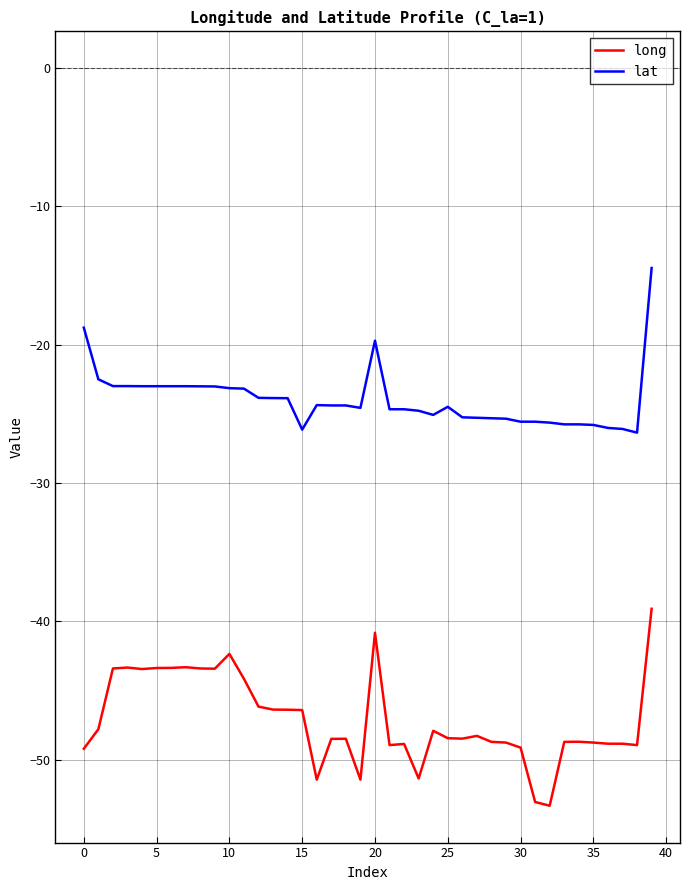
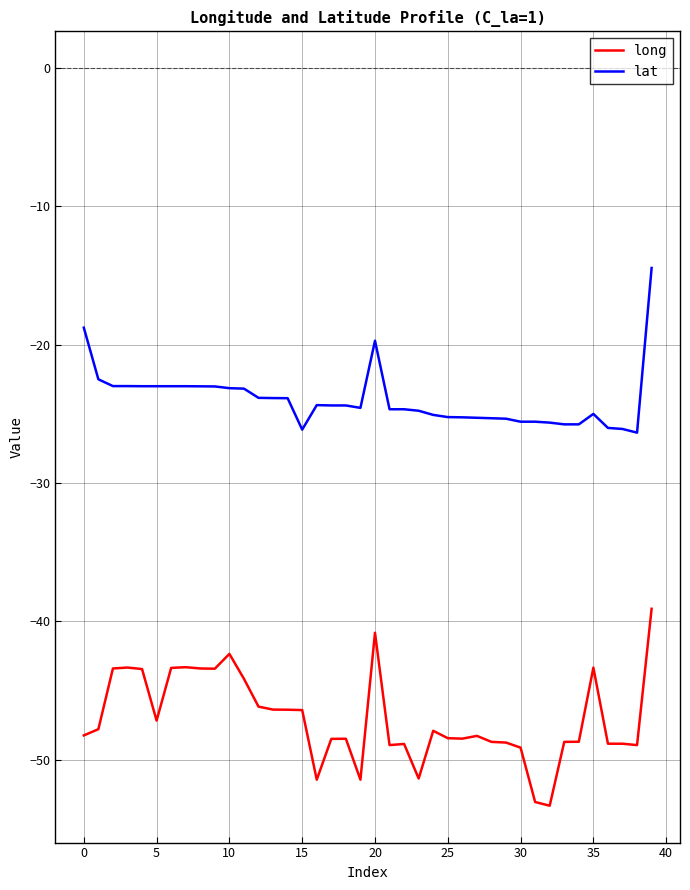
  {
    "long": {
-     "0": -49.2,
-     "5": -43.4,
+     "0": -48.3,
+     "5": -47.2,
      "10": -42.4,
      "15": -46.4,
      "20": -40.8,
      "25": -48.5,
      "30": -49.1,
-     "35": -48.8
+     "35": -43.4
    },
    "lat": {
      "0": -18.8,
      "5": -23.0,
      "10": -23.1,
      "15": -26.1,
      "20": -19.7,
-     "25": -24.5,
+     "25": -25.2,
      "30": -25.6,
-     "35": -25.8
+     "35": -25.0
    }
  }
